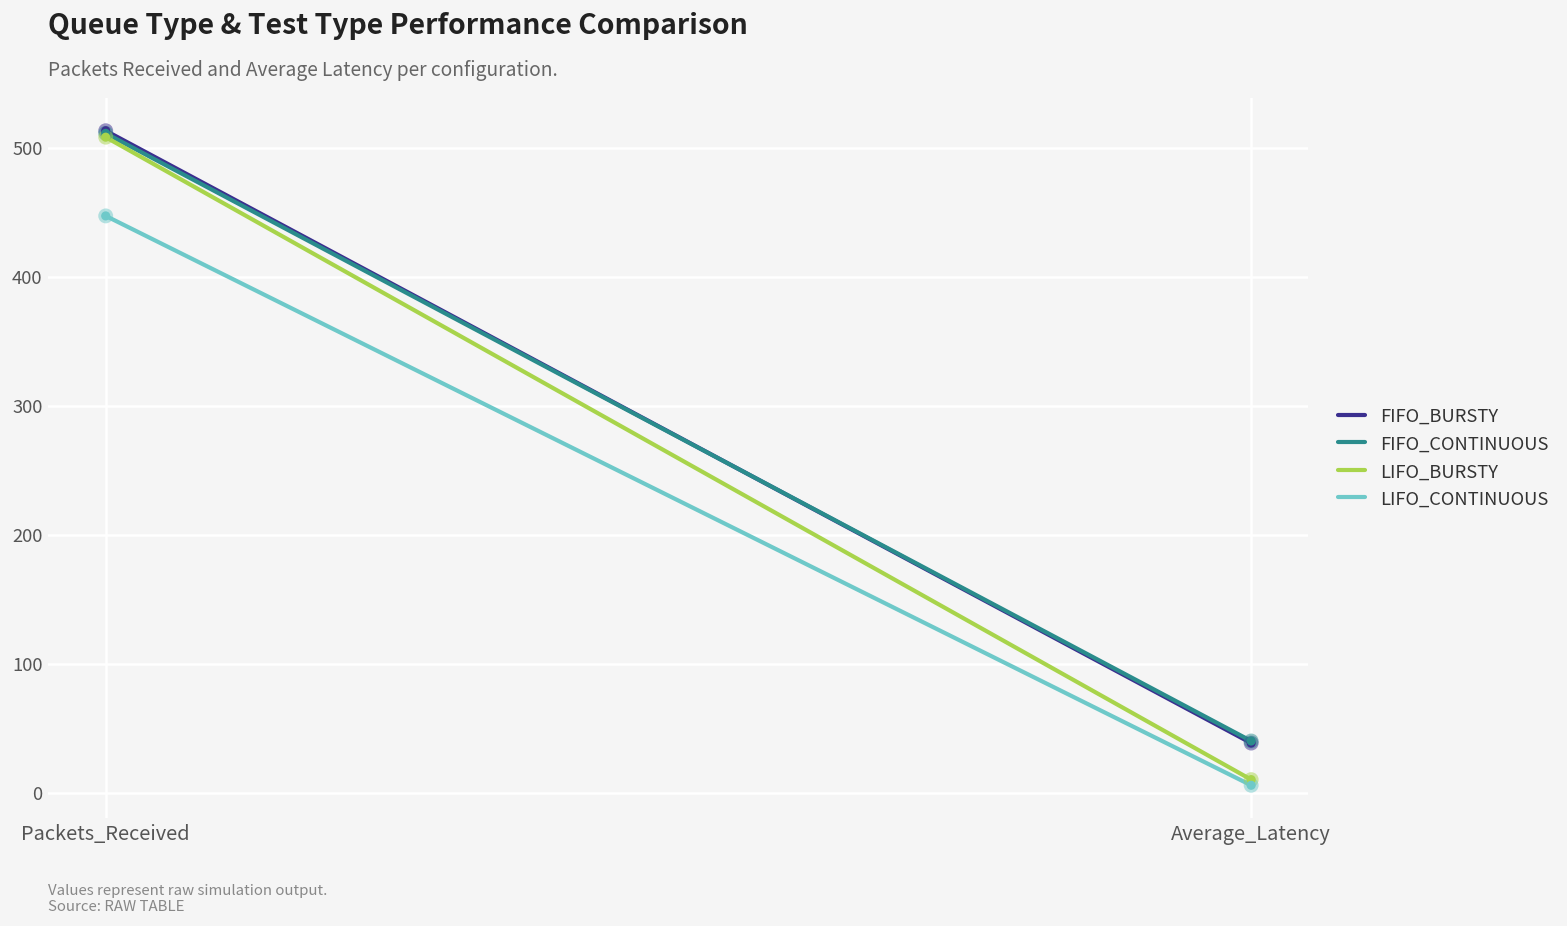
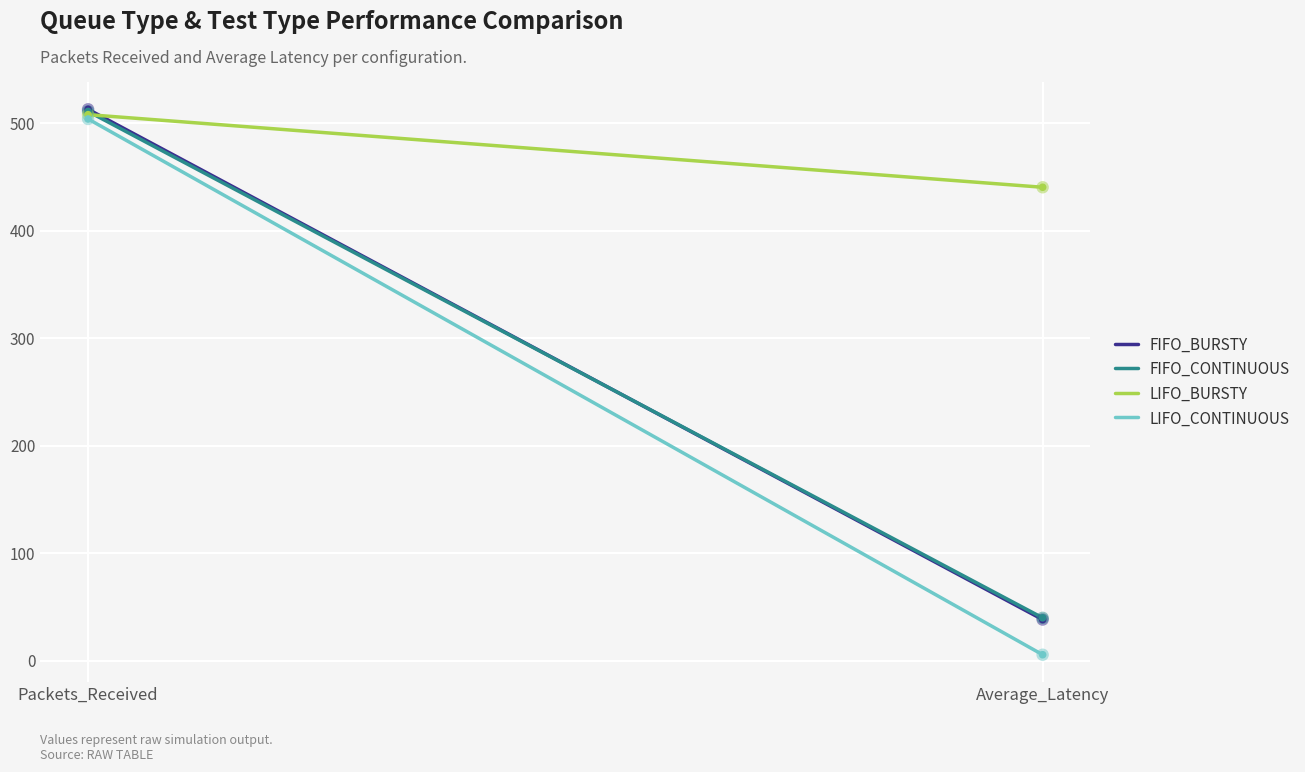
  {
    "LIFO_BURSTY": {
      "Packets_Received": 508,
-     "Average_Latency": 10
+     "Average_Latency": 440
    },
    "LIFO_CONTINUOUS": {
-     "Packets_Received": 447,
+     "Packets_Received": 504,
      "Average_Latency": 6
    }
  }
